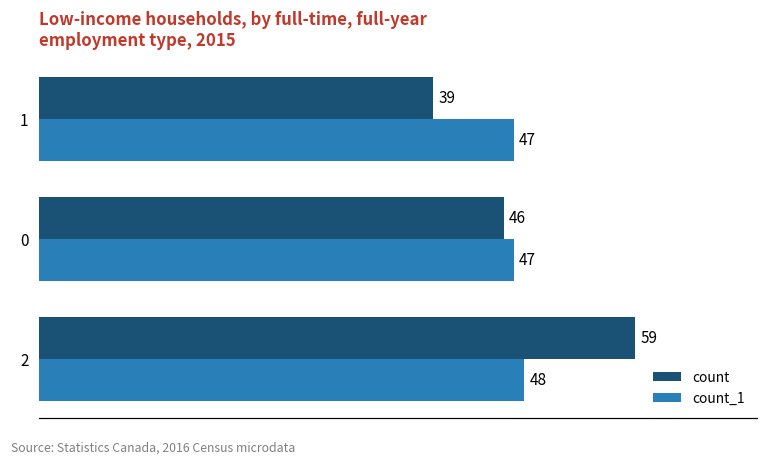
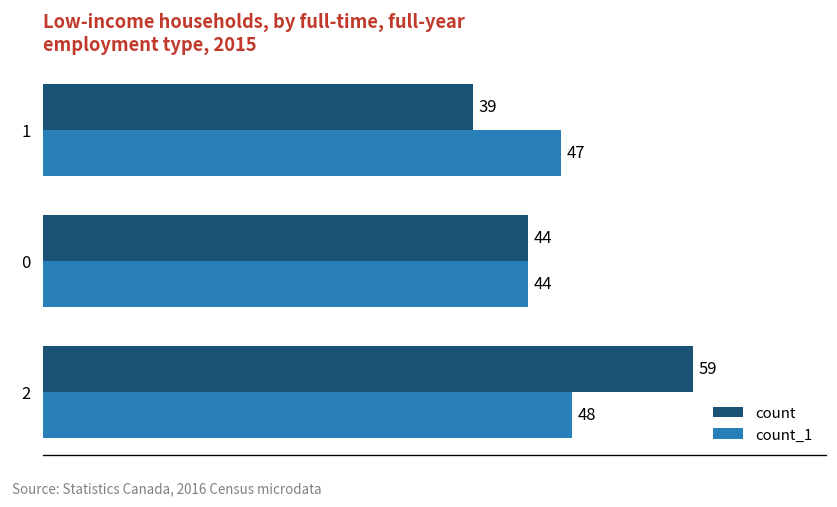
  {
    "count": {
      "1": 39,
-     "0": 46,
+     "0": 44,
      "2": 59
    },
    "count_1": {
      "1": 47,
-     "0": 47,
+     "0": 44,
      "2": 48
    }
  }
